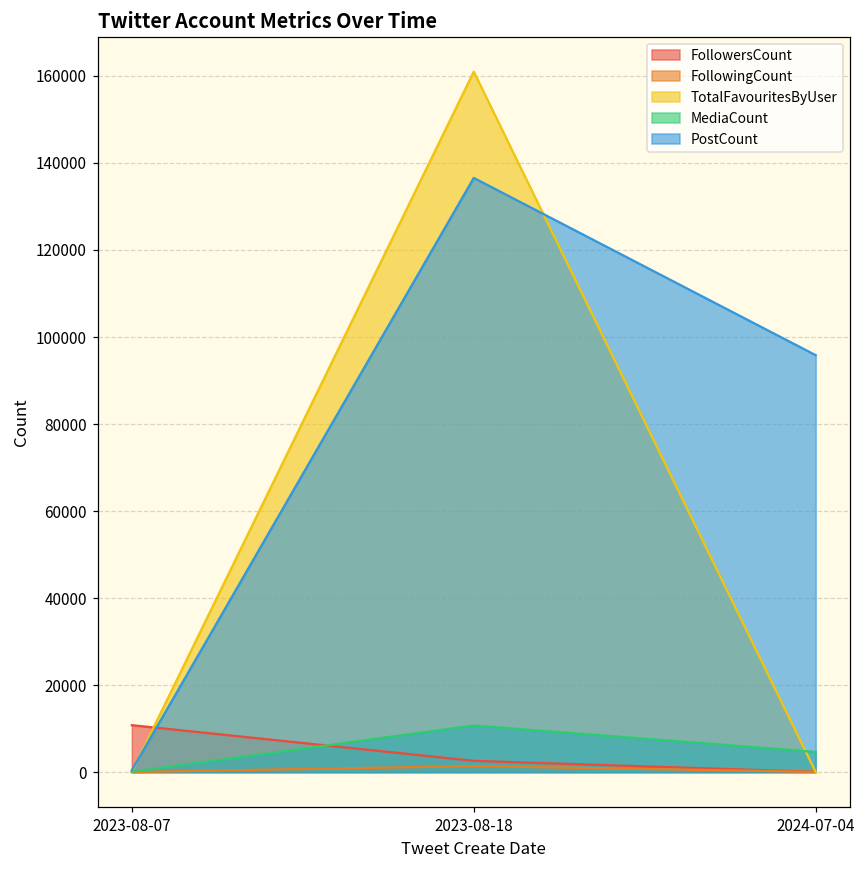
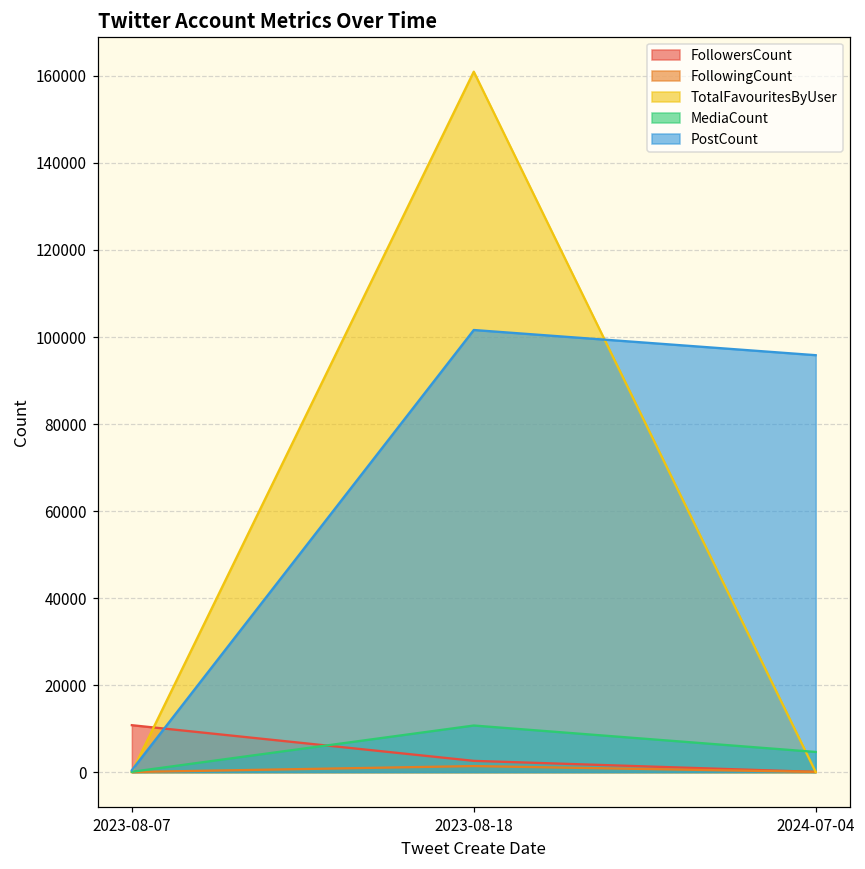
  {
    "TotalFavouritesByUser": {
      "2023-08-18": 161000
    },
    "MediaCount": {
      "2023-08-18": 11000,
      "2024-07-04": 5000
    },
    "PostCount": {
-     "2023-08-18": 137000,
+     "2023-08-18": 102000,
      "2024-07-04": 96000
    }
  }
